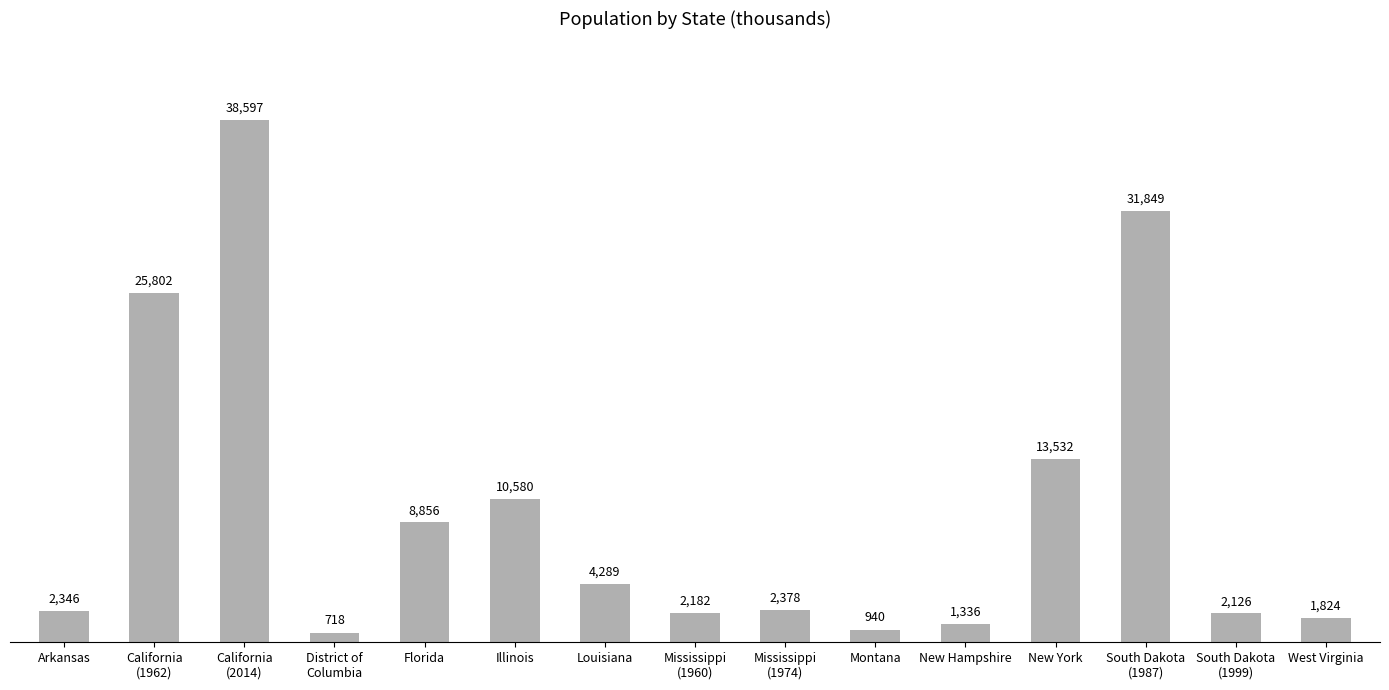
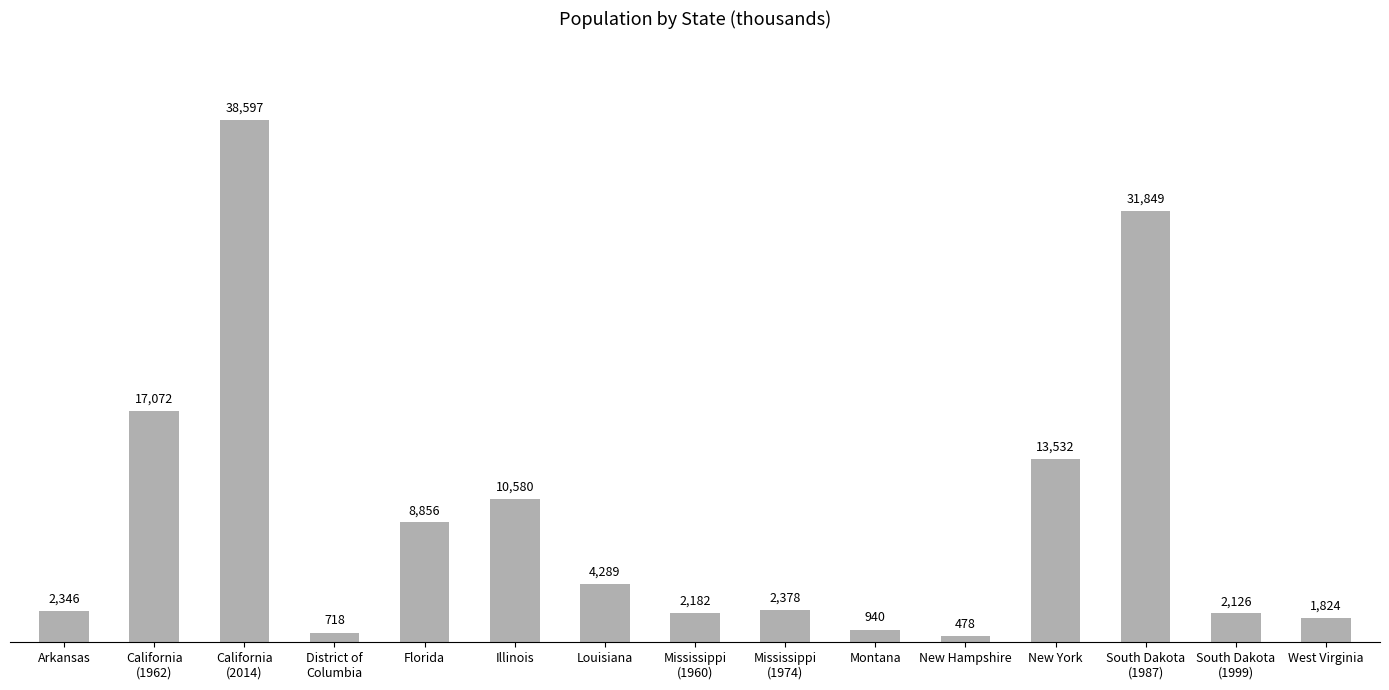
  {
    "Arkansas": "2,346",
-   "California (1962)": "25,802",
+   "California (1962)": "17,072",
    "California (2014)": "38,597",
    "District of Columbia": "718",
    "Florida": "8,856",
    "Illinois": "10,580",
    "Louisiana": "4,289",
    "Mississippi (1960)": "2,182",
    "Mississippi (1974)": "2,378",
    "Montana": "940",
-   "New Hampshire": "1,336",
+   "New Hampshire": "478",
    "New York": "13,532",
    "South Dakota (1987)": "31,849",
    "South Dakota (1999)": "2,126",
    "West Virginia": "1,824"
  }
